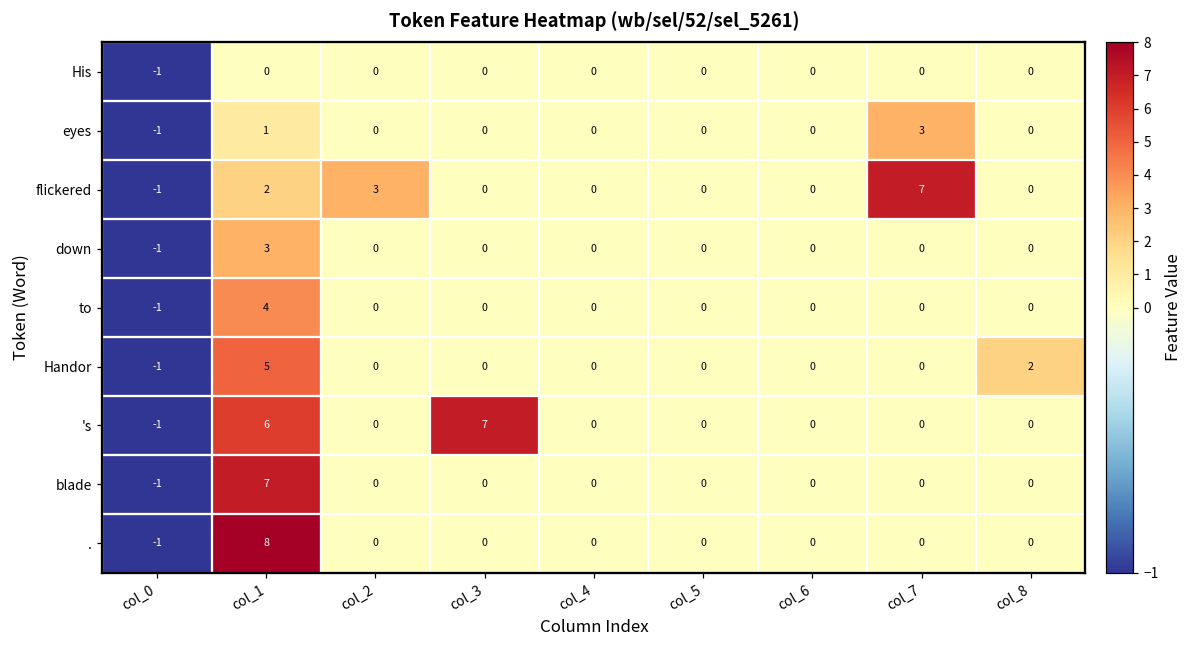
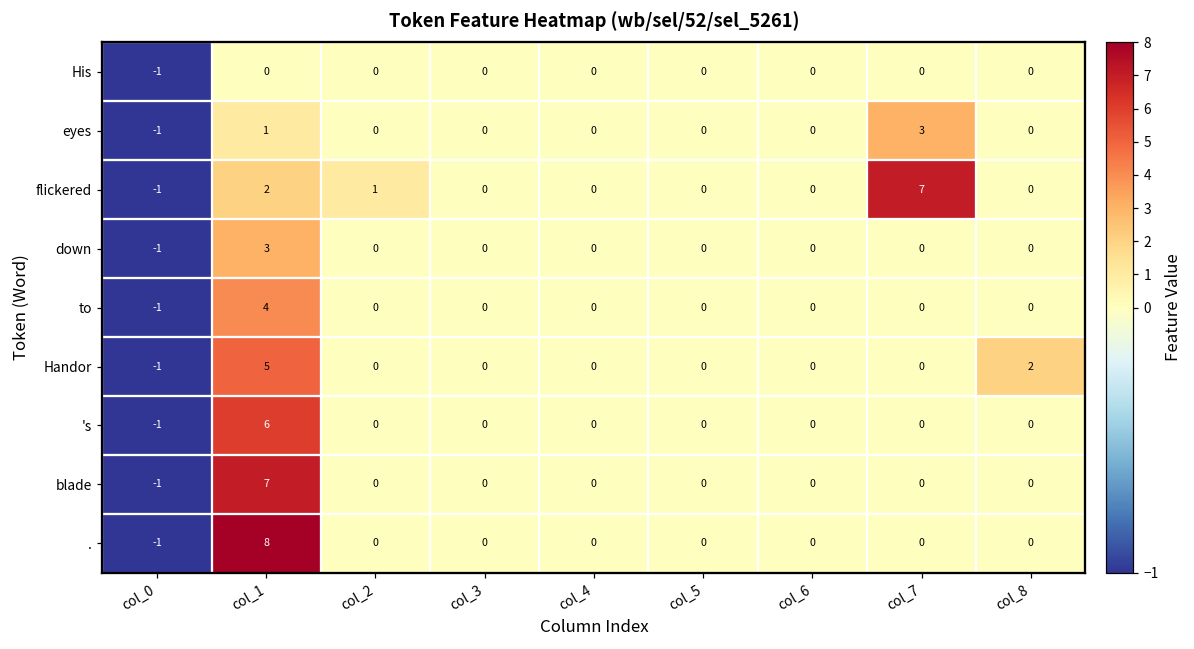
  {
    "His": {
      "col_0": -1,
      "col_1": 0,
      "col_2": 0,
      "col_3": 0,
      "col_4": 0,
      "col_5": 0,
      "col_6": 0,
      "col_7": 0,
      "col_8": 0
    },
    "eyes": {
      "col_0": -1,
      "col_1": 1,
      "col_2": 0,
      "col_3": 0,
      "col_4": 0,
      "col_5": 0,
      "col_6": 0,
      "col_7": 3,
      "col_8": 0
    },
    "flickered": {
      "col_0": -1,
      "col_1": 2,
-     "col_2": 3,
+     "col_2": 1,
      "col_3": 0,
      "col_4": 0,
      "col_5": 0,
      "col_6": 0,
      "col_7": 7,
      "col_8": 0
    },
    "down": {
      "col_0": -1,
      "col_1": 3,
      "col_2": 0,
      "col_3": 0,
      "col_4": 0,
      "col_5": 0,
      "col_6": 0,
      "col_7": 0,
      "col_8": 0
    },
    "to": {
      "col_0": -1,
      "col_1": 4,
      "col_2": 0,
      "col_3": 0,
      "col_4": 0,
      "col_5": 0,
      "col_6": 0,
      "col_7": 0,
      "col_8": 0
    },
    "Handor": {
      "col_0": -1,
      "col_1": 5,
      "col_2": 0,
      "col_3": 0,
      "col_4": 0,
      "col_5": 0,
      "col_6": 0,
      "col_7": 0,
      "col_8": 2
    },
    "'s": {
      "col_0": -1,
      "col_1": 6,
      "col_2": 0,
-     "col_3": 7,
+     "col_3": 0,
      "col_4": 0,
      "col_5": 0,
      "col_6": 0,
      "col_7": 0,
      "col_8": 0
    },
    "blade": {
      "col_0": -1,
      "col_1": 7,
      "col_2": 0,
      "col_3": 0,
      "col_4": 0,
      "col_5": 0,
      "col_6": 0,
      "col_7": 0,
      "col_8": 0
    },
    ".": {
      "col_0": -1,
      "col_1": 8,
      "col_2": 0,
      "col_3": 0,
      "col_4": 0,
      "col_5": 0,
      "col_6": 0,
      "col_7": 0,
      "col_8": 0
    }
  }
